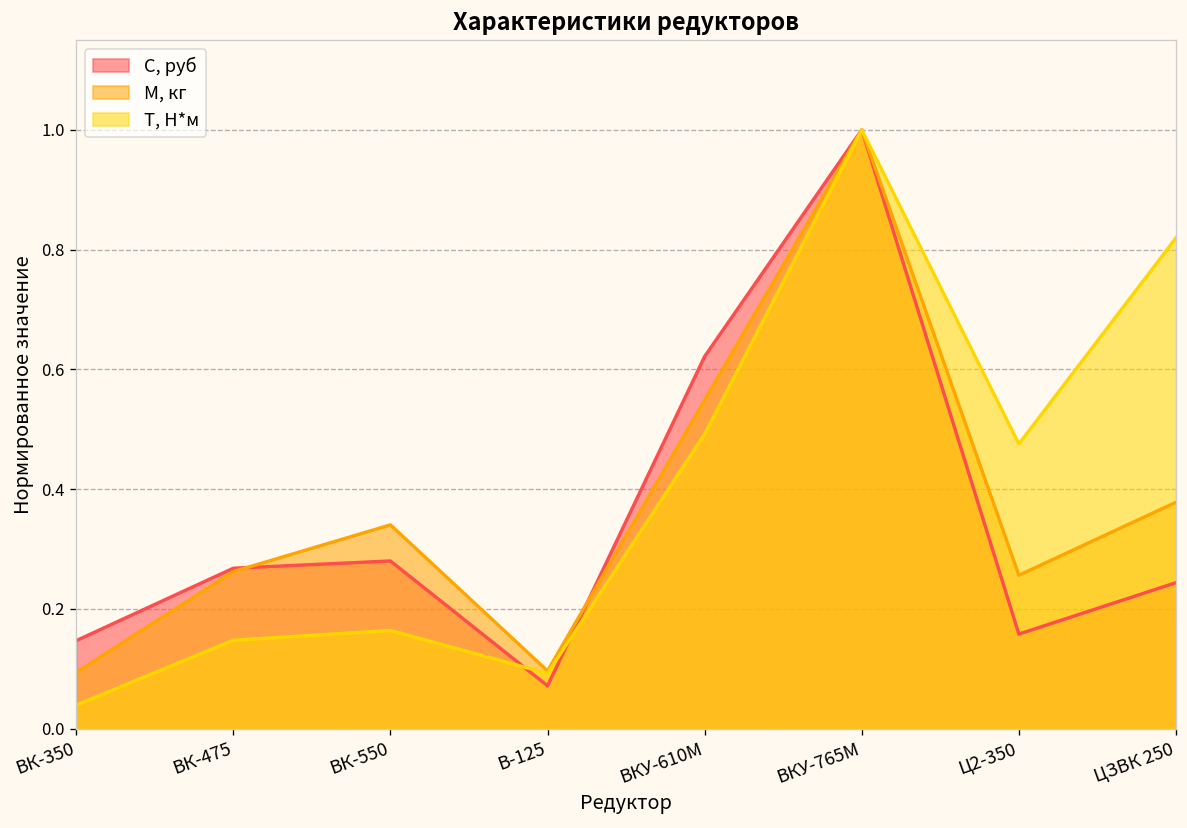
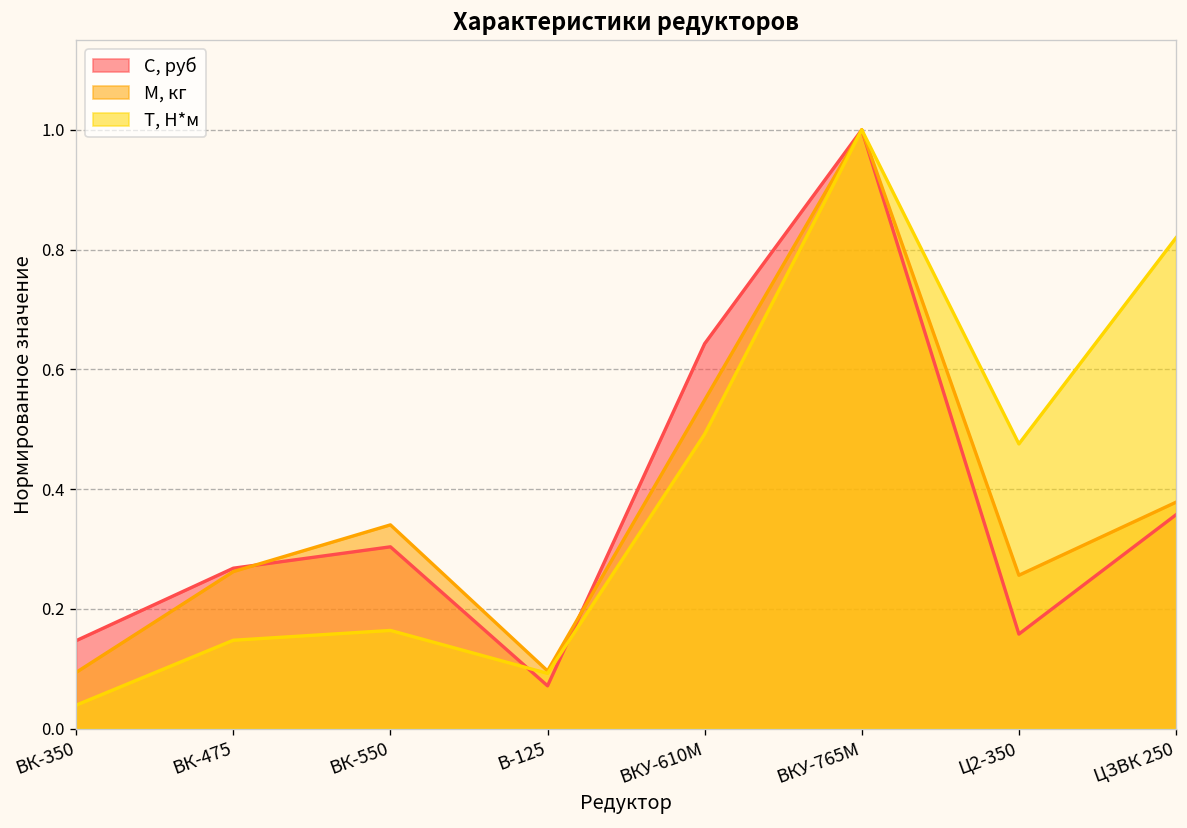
  {
    "С, руб": {
      "ВК-350": 0.15,
      "ВК-475": 0.27,
-     "ВК-550": 0.28,
+     "ВК-550": 0.30,
      "В-125": 0.07,
-     "ВКУ-610М": 0.62,
+     "ВКУ-610М": 0.64,
      "Ц2-350": 0.16,
-     "ЦЗВК 250": 0.24
+     "ЦЗВК 250": 0.36
    }
  }
